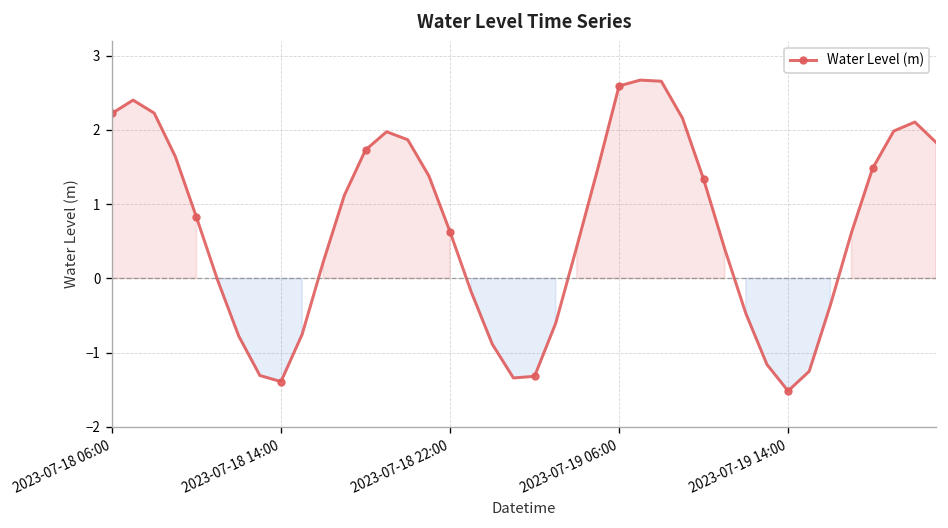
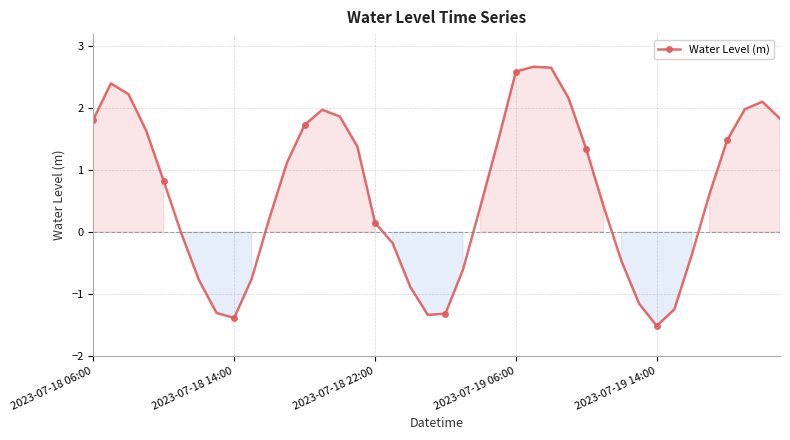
  {
-   "2023-07-18 06:00": 2.2,
+   "2023-07-18 06:00": 1.8,
    "2023-07-18 14:00": -1.4,
-   "2023-07-18 22:00": 0.6,
+   "2023-07-18 22:00": 0.2,
    "2023-07-19 06:00": 2.6,
    "2023-07-19 14:00": -1.5
  }
